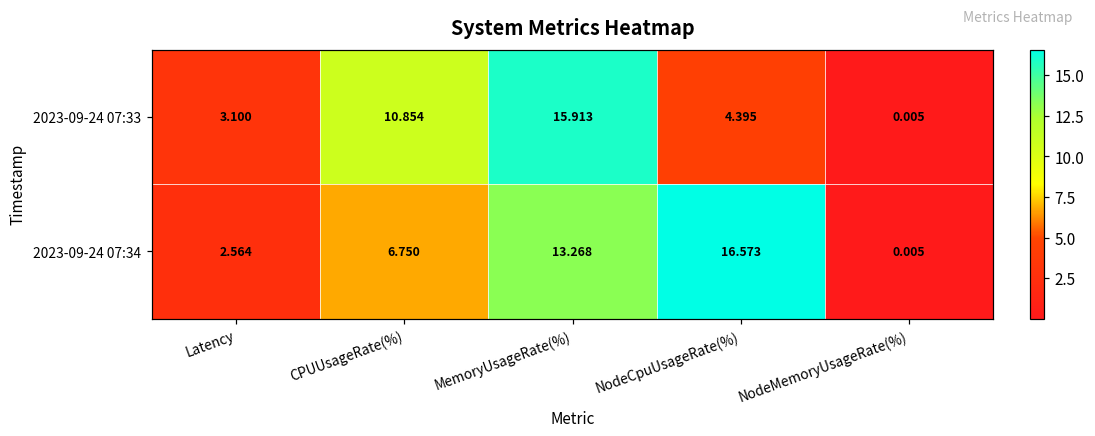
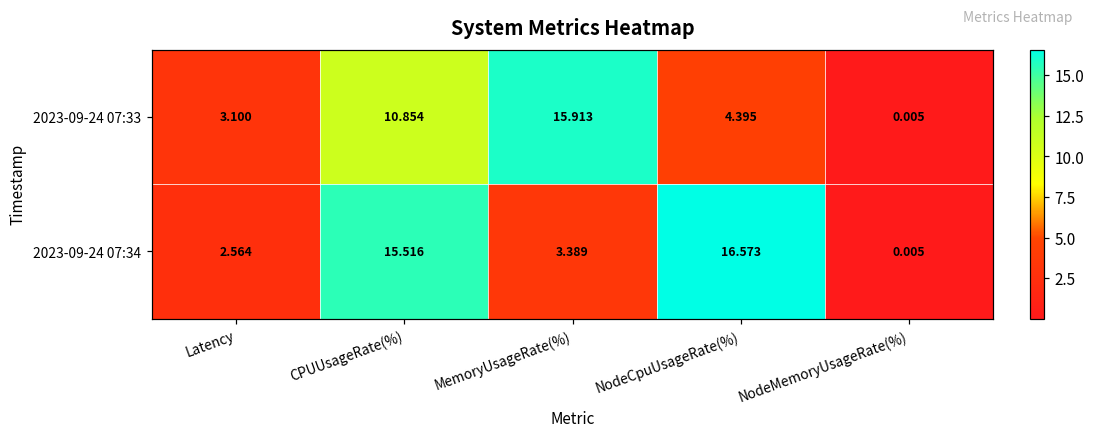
  {
    "2023-09-24 07:33": {
      "Latency": 3.100,
      "CPUUsageRate(%)": 10.854,
      "MemoryUsageRate(%)": 15.913,
      "NodeCpuUsageRate(%)": 4.395,
      "NodeMemoryUsageRate(%)": 0.005
    },
    "2023-09-24 07:34": {
      "Latency": 2.564,
-     "CPUUsageRate(%)": 6.750,
-     "MemoryUsageRate(%)": 13.268,
+     "CPUUsageRate(%)": 15.516,
+     "MemoryUsageRate(%)": 3.389,
      "NodeCpuUsageRate(%)": 16.573,
      "NodeMemoryUsageRate(%)": 0.005
    }
  }
